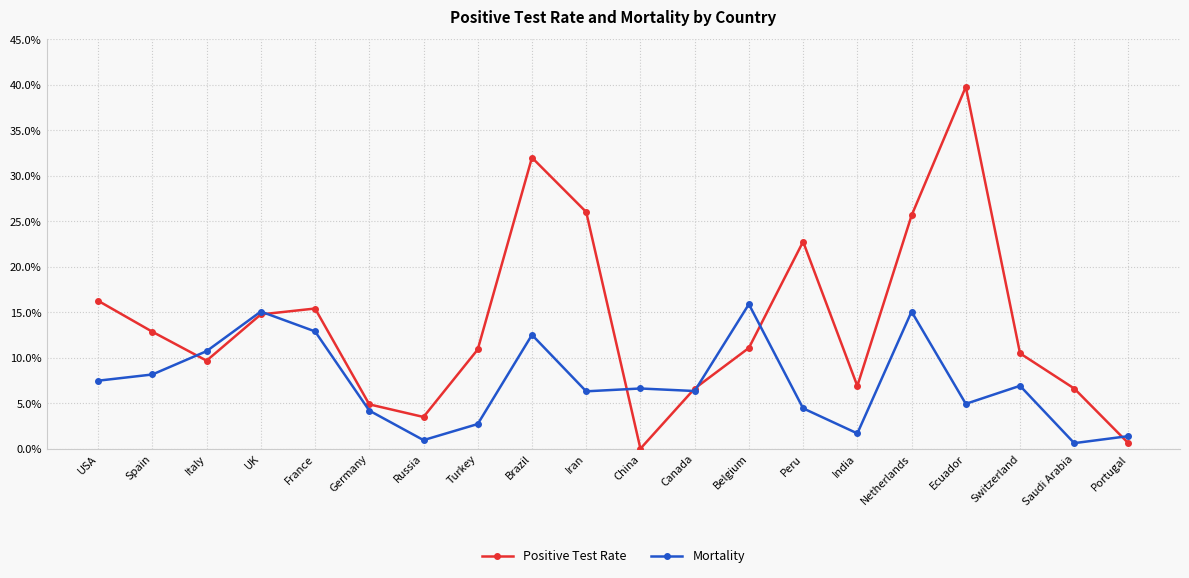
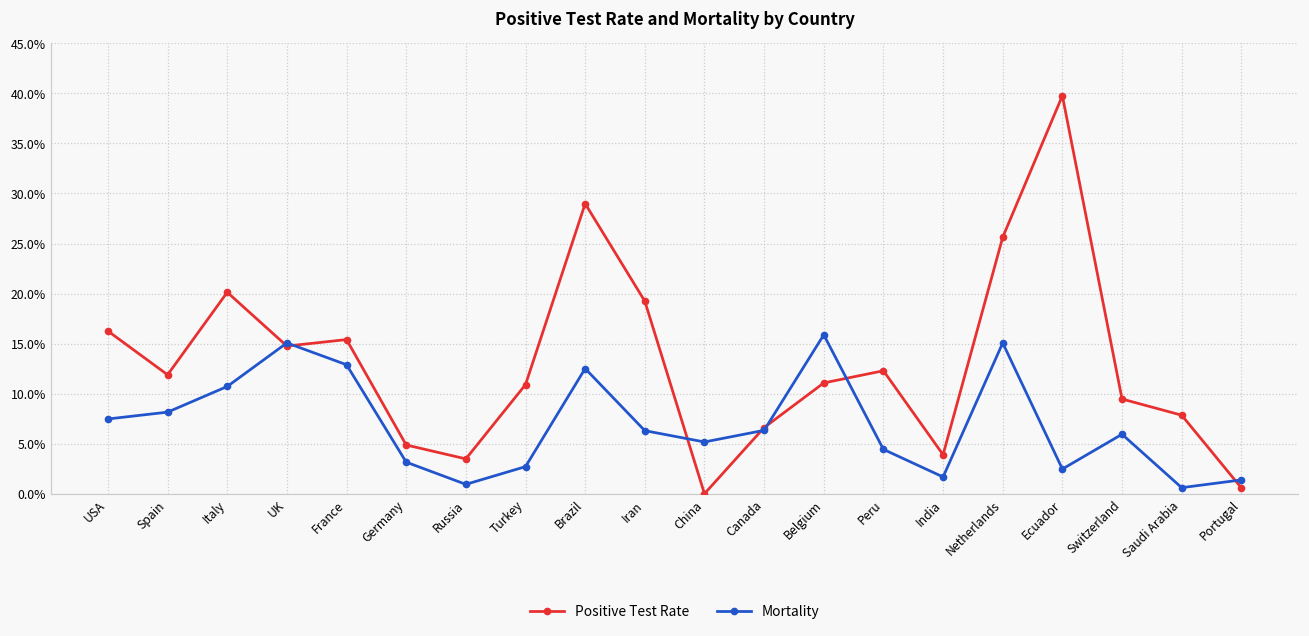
  {
    "Positive Test Rate": {
      "USA": "16%",
-     "Spain": "13%",
-     "Italy": "10%",
+     "Spain": "12%",
+     "Italy": "20%",
      "UK": "15%",
      "France": "15%",
      "Germany": "5%",
      "Russia": "3%",
      "Turkey": "11%",
-     "Brazil": "32%",
-     "Iran": "26%",
+     "Brazil": "29%",
+     "Iran": "19%",
      "China": "0%",
      "Belgium": "11%",
-     "Peru": "23%",
-     "India": "7%",
+     "Peru": "12%",
+     "India": "4%",
      "Netherlands": "26%",
      "Ecuador": "40%",
-     "Switzerland": "10%",
-     "Saudi Arabia": "7%",
+     "Switzerland": "9%",
+     "Saudi Arabia": "8%",
      "Portugal": "1%"
    },
    "Mortality": {
      "USA": "7%",
      "Spain": "8%",
      "Italy": "11%",
      "UK": "15%",
      "France": "13%",
-     "Germany": "4%",
+     "Germany": "3%",
      "Russia": "1%",
      "Turkey": "3%",
      "Brazil": "13%",
      "Iran": "6%",
-     "China": "7%",
+     "China": "5%",
      "Belgium": "16%",
      "Peru": "4%",
      "India": "2%",
      "Netherlands": "15%",
-     "Ecuador": "5%",
-     "Switzerland": "7%",
+     "Ecuador": "2%",
+     "Switzerland": "6%",
      "Saudi Arabia": "1%",
      "Portugal": "1%"
    }
  }
